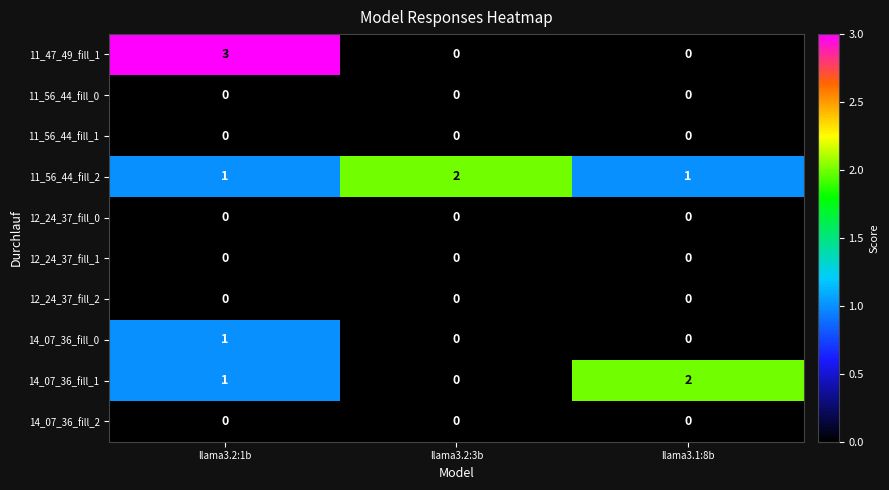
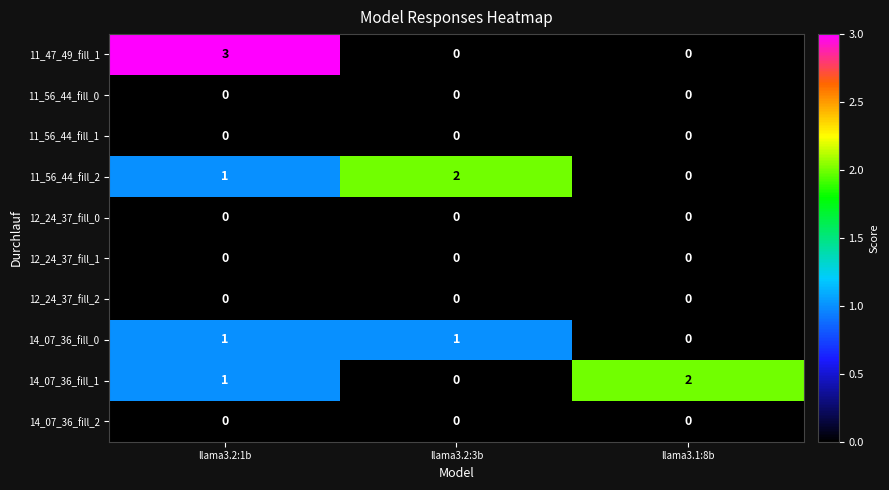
  {
    "11_47_49_fill_1": {
      "llama3.2:1b": 3,
      "llama3.2:3b": 0,
      "llama3.1:8b": 0
    },
    "11_56_44_fill_0": {
      "llama3.2:1b": 0,
      "llama3.2:3b": 0,
      "llama3.1:8b": 0
    },
    "11_56_44_fill_1": {
      "llama3.2:1b": 0,
      "llama3.2:3b": 0,
      "llama3.1:8b": 0
    },
    "11_56_44_fill_2": {
      "llama3.2:1b": 1,
      "llama3.2:3b": 2,
-     "llama3.1:8b": 1
+     "llama3.1:8b": 0
    },
    "12_24_37_fill_0": {
      "llama3.2:1b": 0,
      "llama3.2:3b": 0,
      "llama3.1:8b": 0
    },
    "12_24_37_fill_1": {
      "llama3.2:1b": 0,
      "llama3.2:3b": 0,
      "llama3.1:8b": 0
    },
    "12_24_37_fill_2": {
      "llama3.2:1b": 0,
      "llama3.2:3b": 0,
      "llama3.1:8b": 0
    },
    "14_07_36_fill_0": {
      "llama3.2:1b": 1,
-     "llama3.2:3b": 0,
+     "llama3.2:3b": 1,
      "llama3.1:8b": 0
    },
    "14_07_36_fill_1": {
      "llama3.2:1b": 1,
      "llama3.2:3b": 0,
      "llama3.1:8b": 2
    },
    "14_07_36_fill_2": {
      "llama3.2:1b": 0,
      "llama3.2:3b": 0,
      "llama3.1:8b": 0
    }
  }
